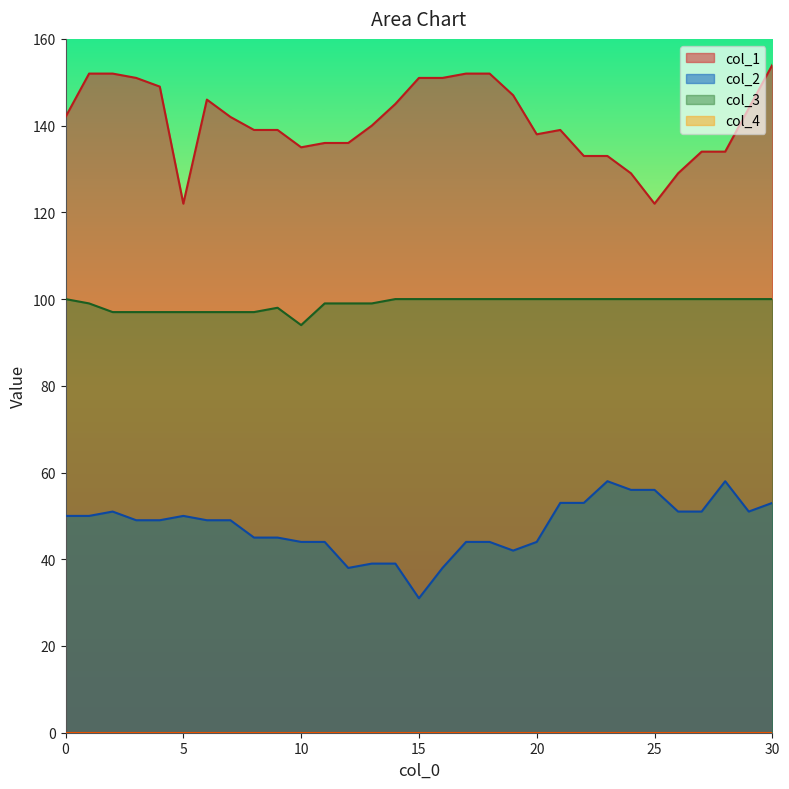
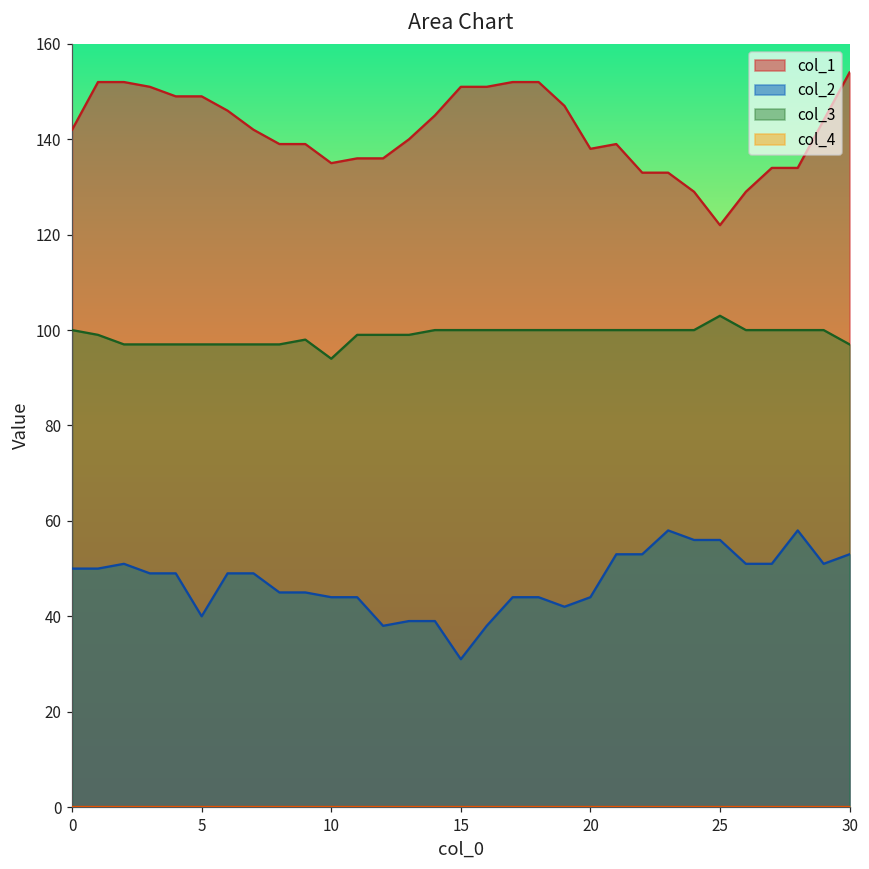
  {
    "col_1": {
      "0": 142,
-     "5": 122,
+     "5": 149,
      "10": 135,
      "15": 151,
      "20": 138,
      "25": 122,
      "30": 154
    },
    "col_2": {
      "0": 50,
-     "5": 50,
+     "5": 40,
      "10": 44,
      "15": 31,
      "20": 44,
      "25": 56,
      "30": 53
    },
    "col_3": {
      "0": 100,
      "5": 97,
      "10": 94,
      "15": 100,
      "20": 100,
-     "25": 100,
-     "30": 100
+     "25": 103,
+     "30": 97
    },
    "col_4": {
      "0": 0,
      "5": 0,
      "10": 0,
      "15": 0,
      "20": 0,
      "25": 0,
      "30": 0
    }
  }
